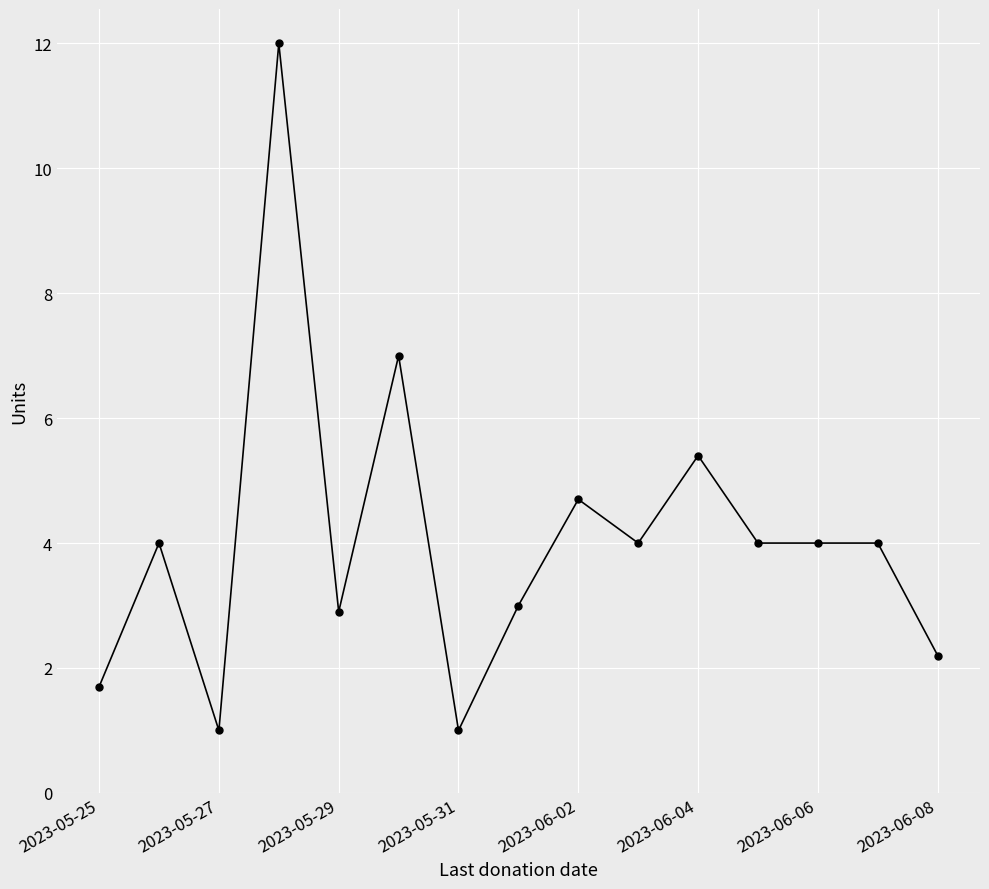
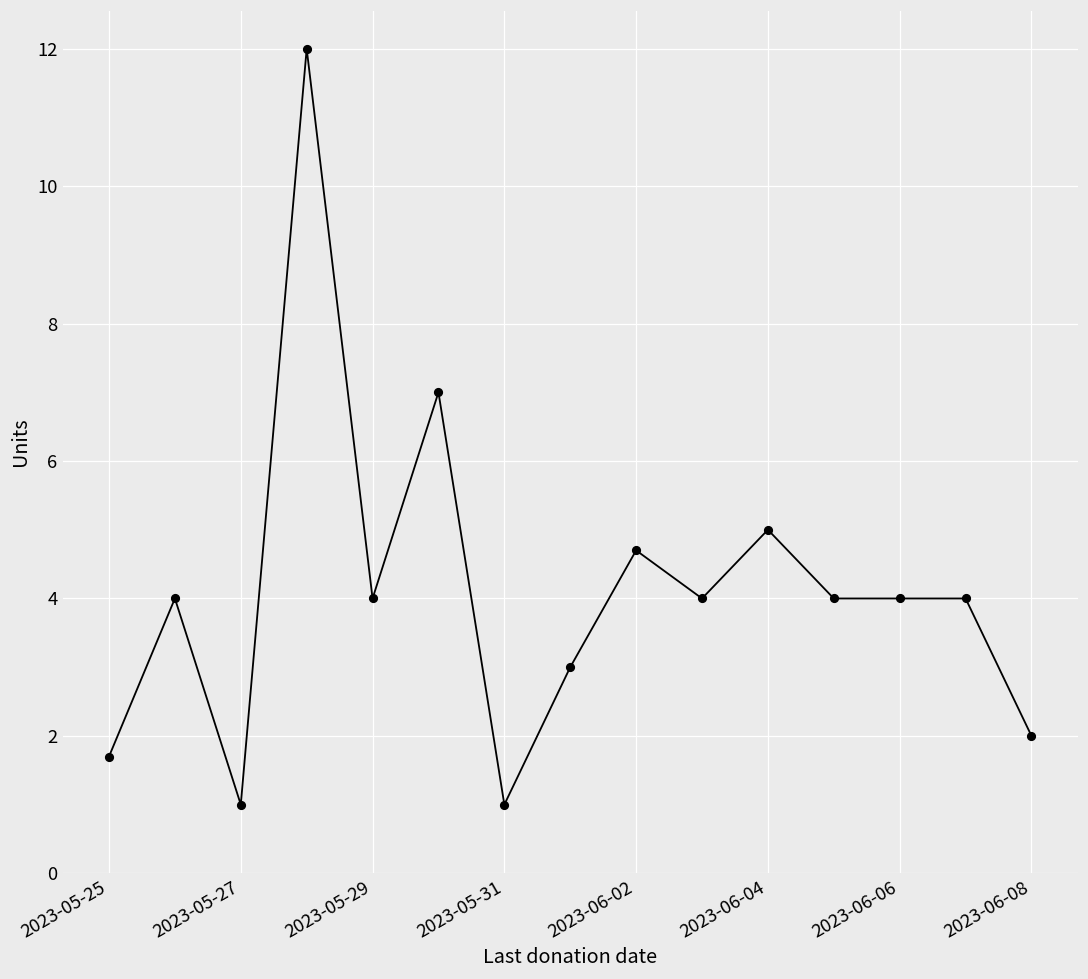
  {
    "2023-05-25": 1.7,
    "2023-05-27": 1.0,
-   "2023-05-29": 2.9,
+   "2023-05-29": 4.0,
    "2023-05-31": 1.0,
    "2023-06-02": 4.7,
-   "2023-06-04": 5.4,
+   "2023-06-04": 5.0,
    "2023-06-06": 4.0,
-   "2023-06-08": 2.2
+   "2023-06-08": 2.0
  }
